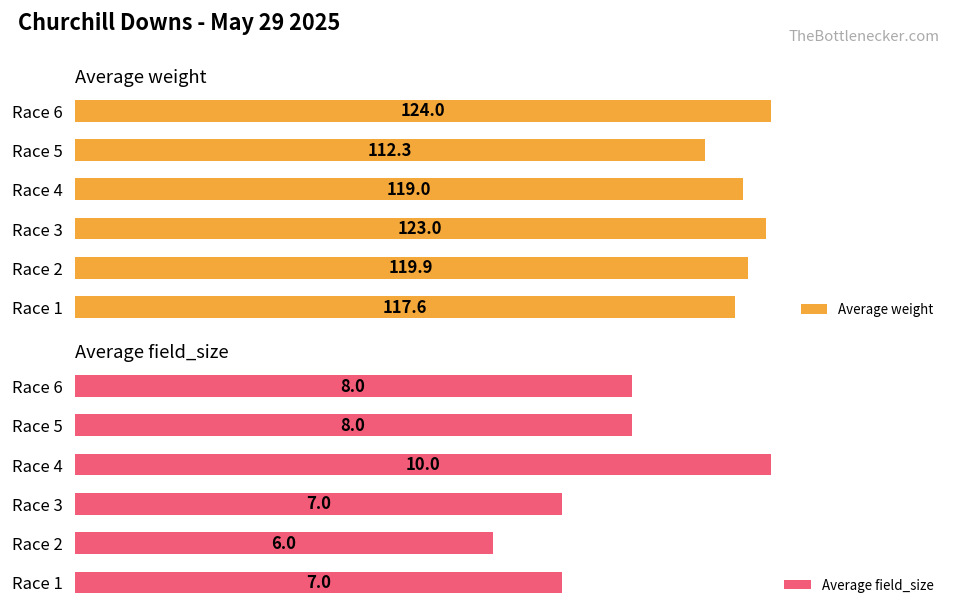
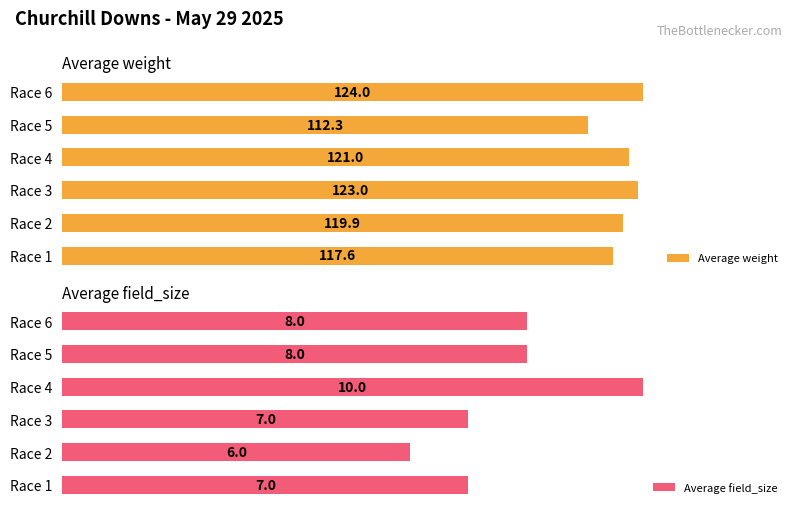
  {
    "Average weight": {
      "Race 6": 124.0,
      "Race 5": 112.3,
-     "Race 4": 119.0,
+     "Race 4": 121.0,
      "Race 3": 123.0,
      "Race 2": 119.9,
      "Race 1": 117.6
    },
    "Average field_size": {
      "Race 6": 8.0,
      "Race 5": 8.0,
      "Race 4": 10.0,
      "Race 3": 7.0,
      "Race 2": 6.0,
      "Race 1": 7.0
    }
  }
